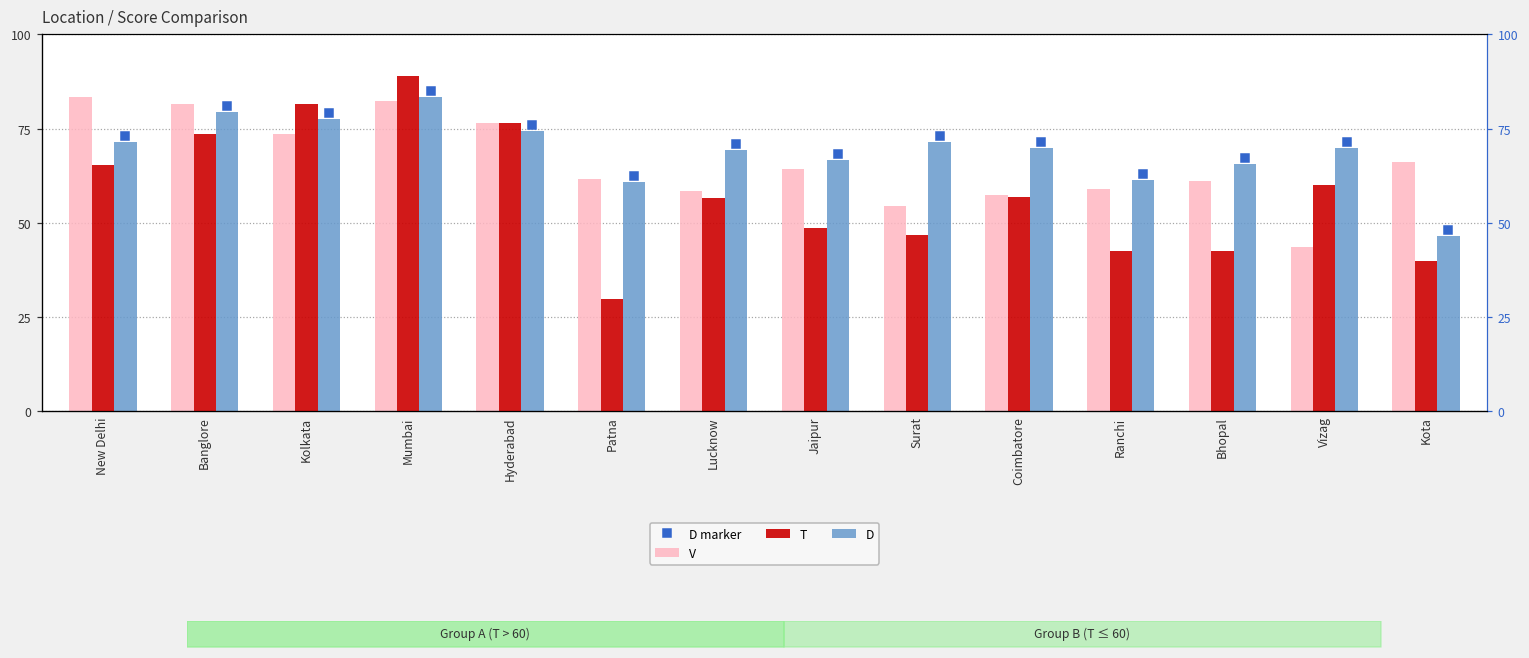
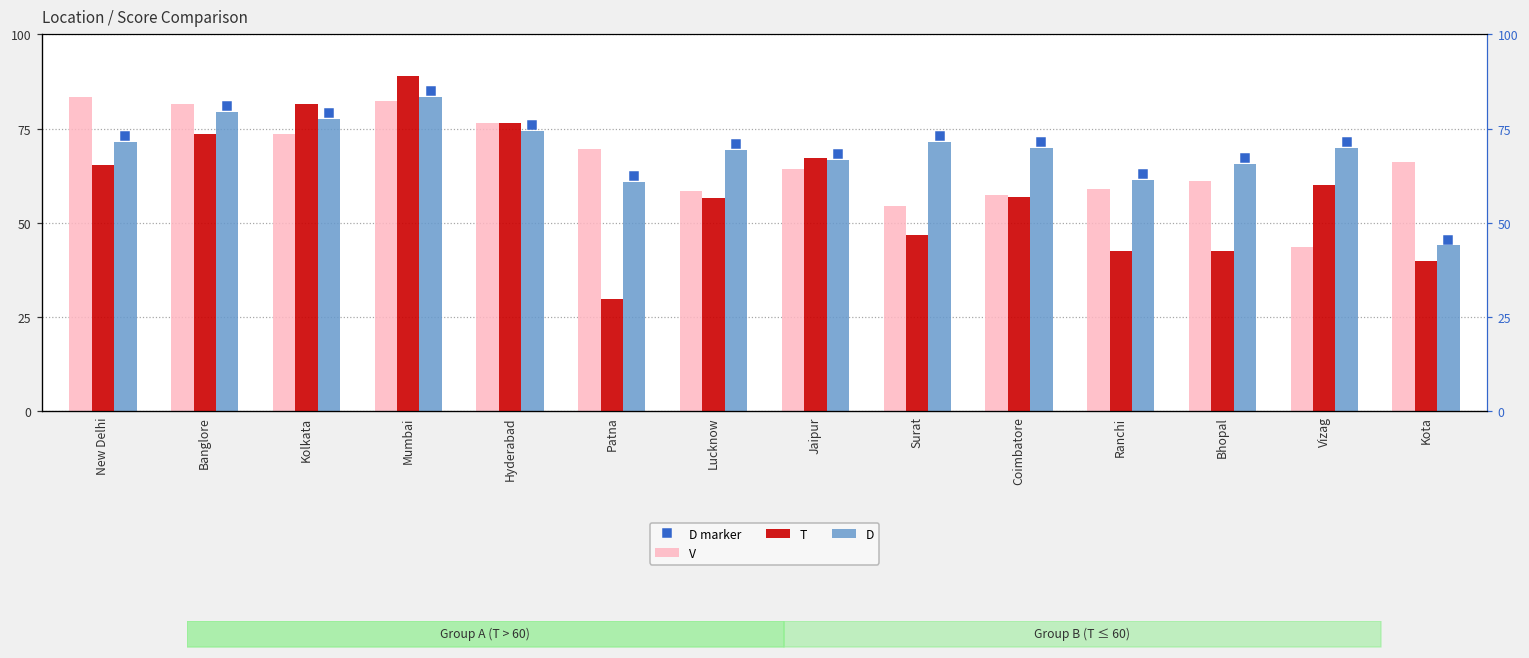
  {
    "V": {
      "New Delhi": 83,
      "Banglore": 81,
      "Kolkata": 73,
      "Mumbai": 82,
      "Hyderabad": 77,
-     "Patna": 62,
+     "Patna": 70,
      "Lucknow": 58,
      "Jaipur": 64,
      "Surat": 54,
      "Coimbatore": 57,
      "Ranchi": 59,
      "Bhopal": 61,
      "Vizag": 44,
      "Kota": 66
    },
    "T": {
      "New Delhi": 65,
      "Banglore": 74,
      "Kolkata": 81,
      "Mumbai": 89,
      "Hyderabad": 77,
      "Patna": 30,
      "Lucknow": 57,
-     "Jaipur": 49,
+     "Jaipur": 67,
      "Surat": 47,
      "Coimbatore": 57,
      "Ranchi": 42,
      "Bhopal": 42,
      "Vizag": 60,
      "Kota": 40
    },
    "D": {
      "New Delhi": 72,
      "Banglore": 79,
      "Kolkata": 78,
      "Mumbai": 83,
      "Hyderabad": 74,
      "Patna": 61,
      "Lucknow": 69,
      "Jaipur": 67,
      "Surat": 71,
      "Coimbatore": 70,
      "Ranchi": 61,
      "Bhopal": 66,
      "Vizag": 70,
-     "Kota": 47
+     "Kota": 44
    }
  }
